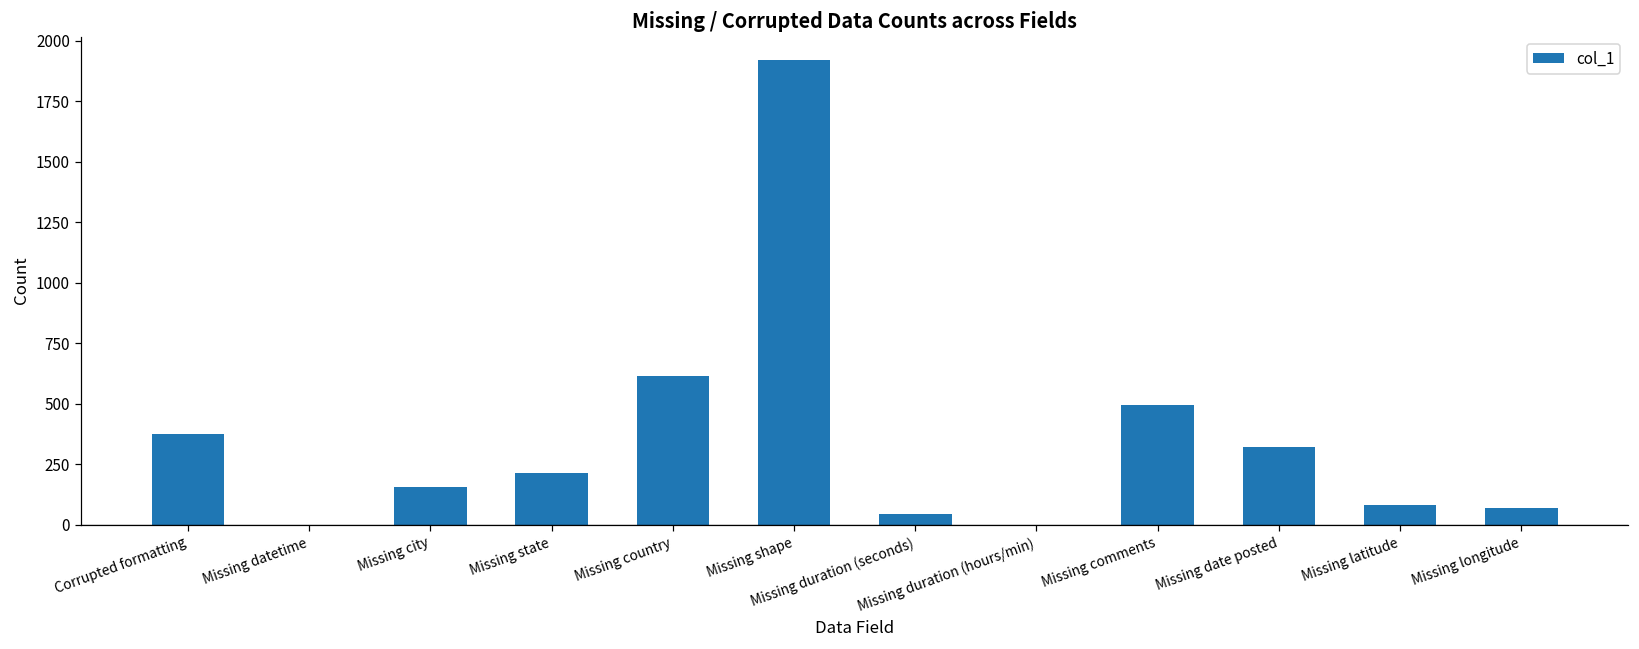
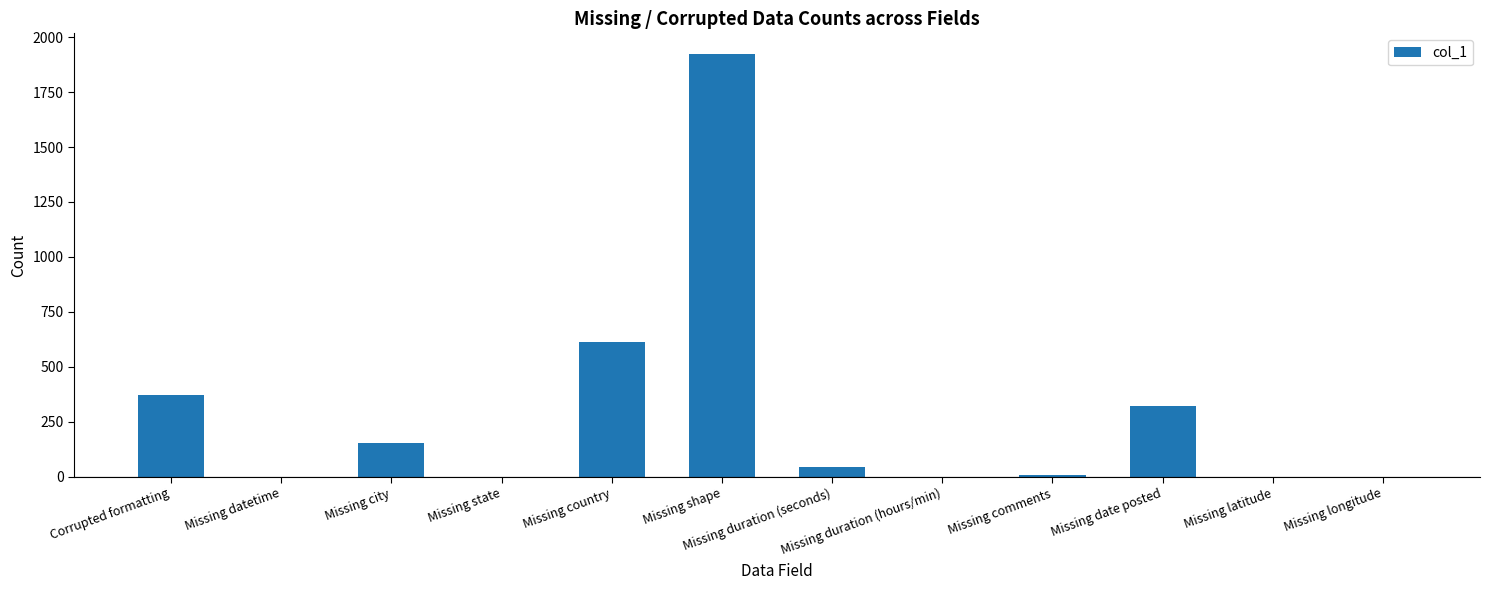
  {
    "Corrupted formatting": 370,
    "Missing datetime": 0,
    "Missing city": 150,
-   "Missing state": 210,
+   "Missing state": 0,
    "Missing country": 620,
    "Missing shape": 1920,
    "Missing duration (seconds)": 50,
    "Missing duration (hours/min)": 0,
-   "Missing comments": 500,
+   "Missing comments": 10,
    "Missing date posted": 320,
-   "Missing latitude": 80,
-   "Missing longitude": 70
+   "Missing latitude": 0,
+   "Missing longitude": 0
  }
